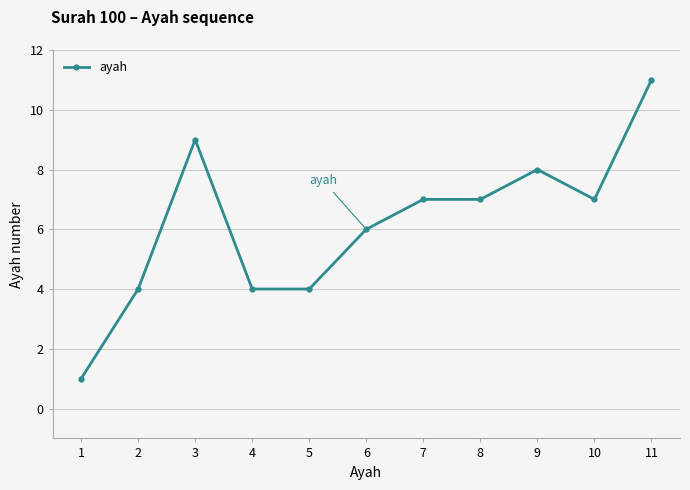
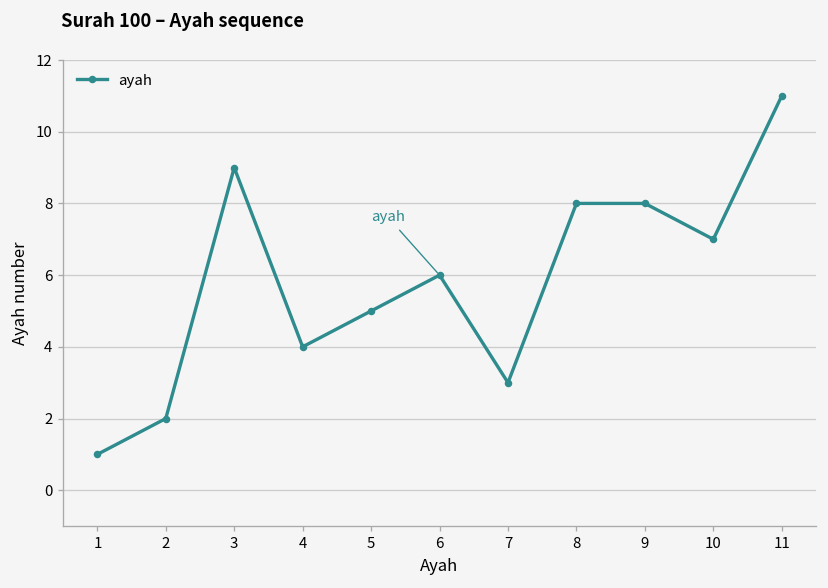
  {
    "1": 1,
-   "2": 4,
+   "2": 2,
    "3": 9,
    "4": 4,
-   "5": 4,
+   "5": 5,
    "6": 6,
-   "7": 7,
-   "8": 7,
+   "7": 3,
+   "8": 8,
    "9": 8,
    "10": 7,
    "11": 11
  }
